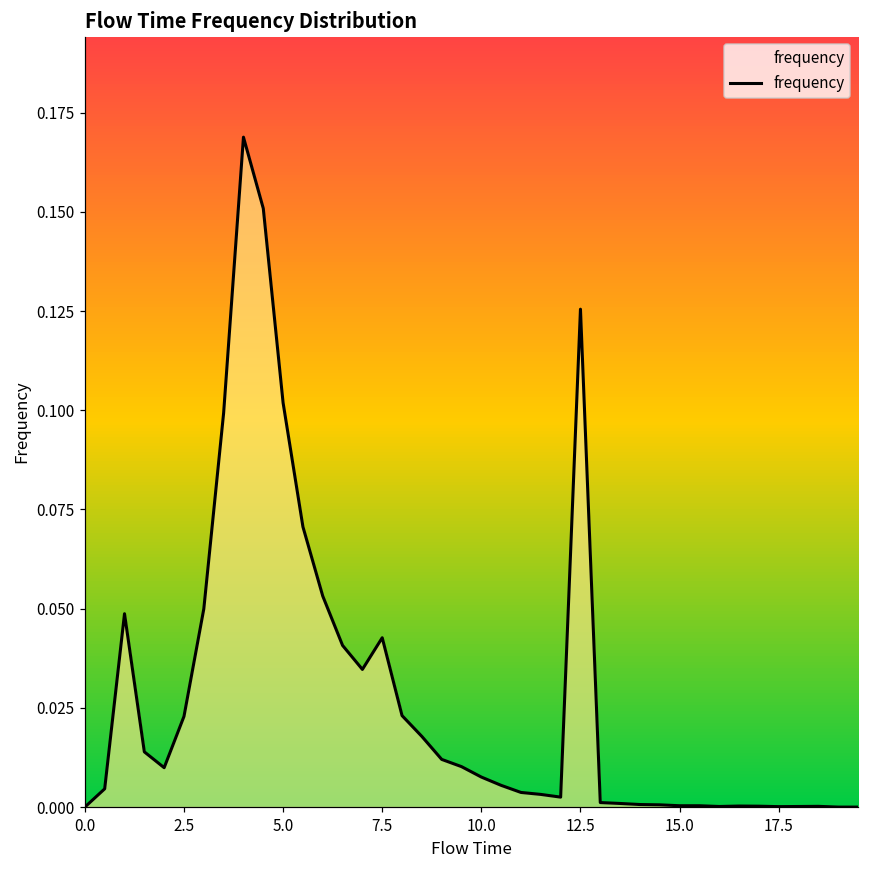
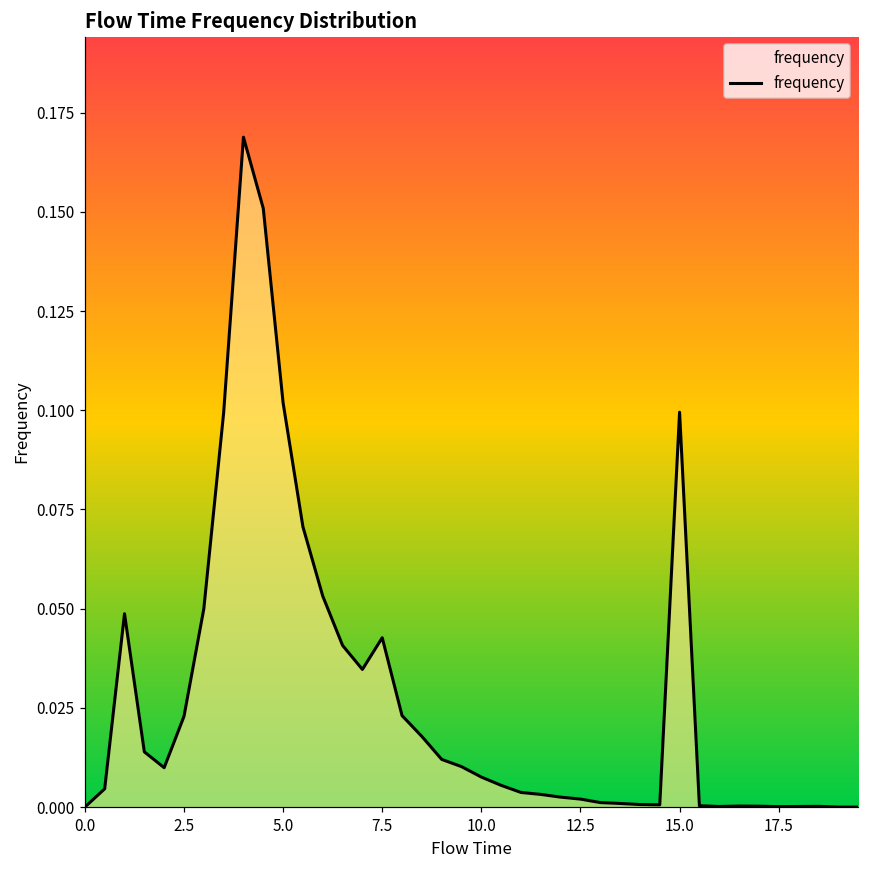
  {
    "0.0": 0.000,
    "2.5": 0.023,
    "5.0": 0.102,
    "7.5": 0.043,
    "10.0": 0.008,
-   "12.5": 0.125,
-   "15.0": 0.000,
+   "12.5": 0.002,
+   "15.0": 0.100,
    "17.5": 0.000
  }
